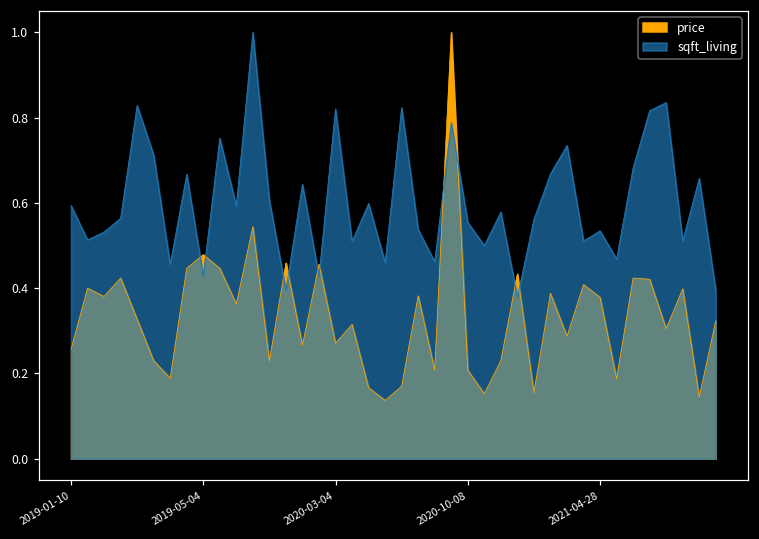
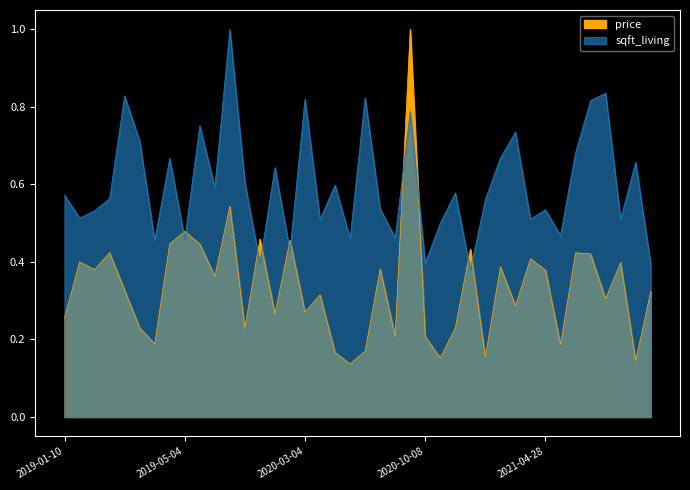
  {
    "price": {
      "2019-01-10": 0.26,
      "2019-05-04": 0.48,
      "2020-10-08": 0.21,
      "2021-04-28": 0.38
    },
    "sqft_living": {
-     "2019-01-10": 0.59,
-     "2019-05-04": 0.43,
-     "2020-10-08": 0.55,
+     "2019-01-10": 0.57,
+     "2019-05-04": 0.46,
+     "2020-10-08": 0.40,
      "2021-04-28": 0.53
    }
  }
